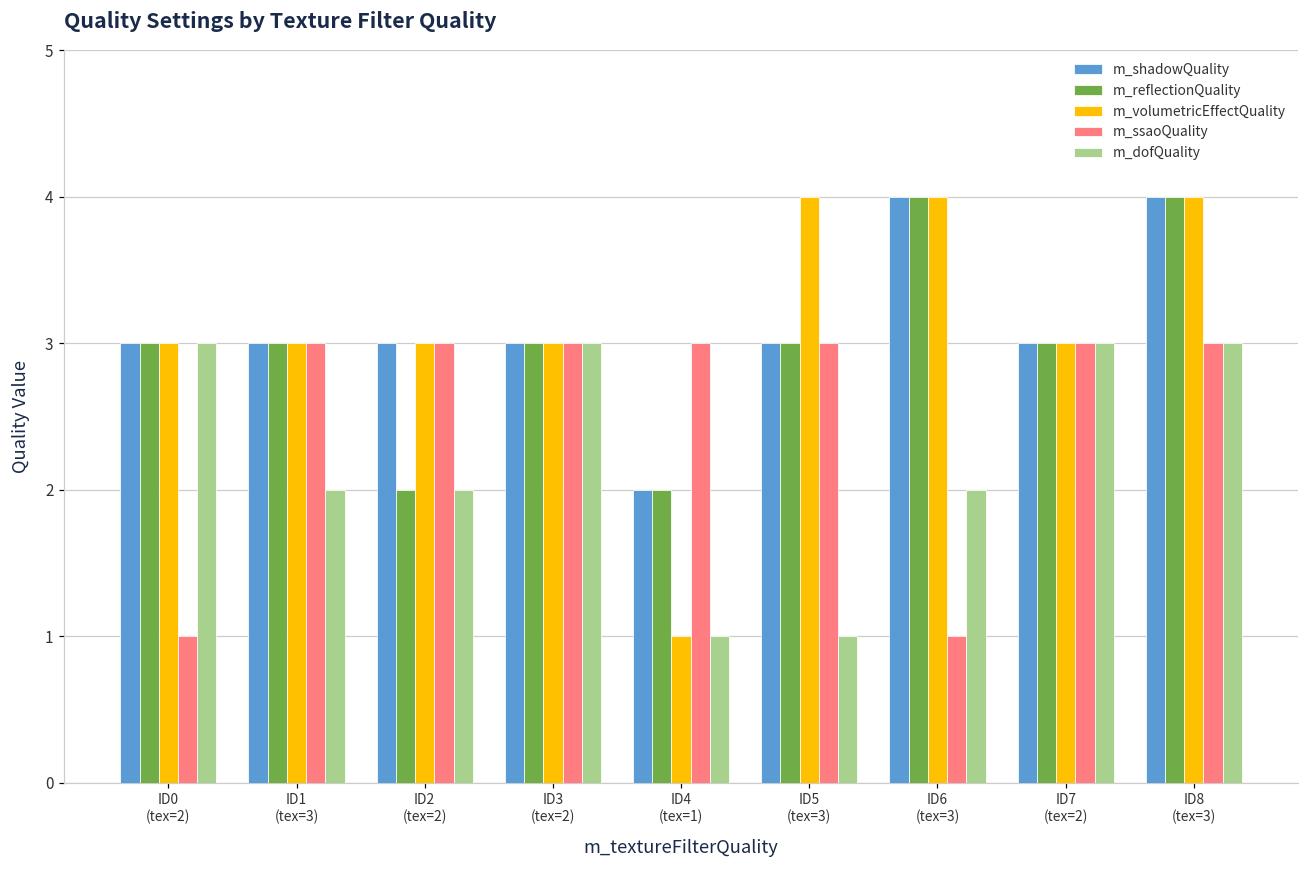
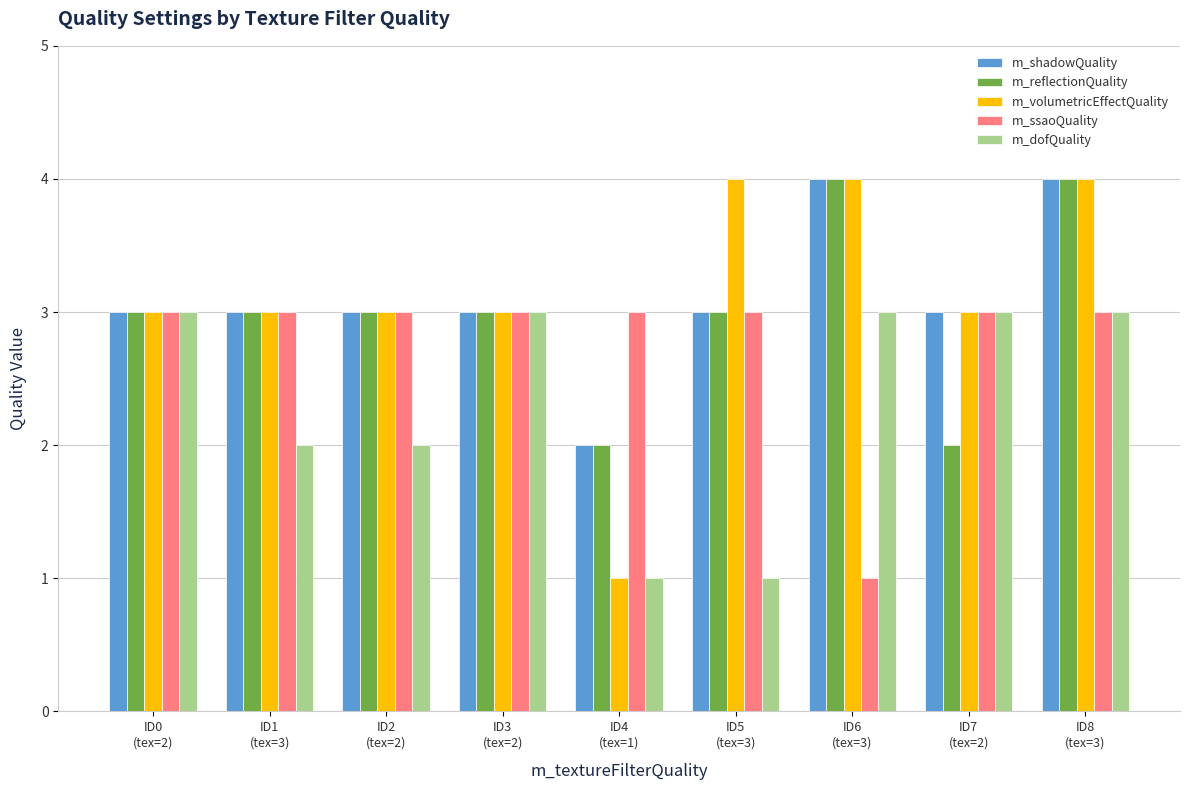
  {
    "m_shadowQuality": {
      "ID0 (tex=2)": 3,
      "ID1 (tex=3)": 3,
      "ID2 (tex=2)": 3,
      "ID3 (tex=2)": 3,
      "ID4 (tex=1)": 2,
      "ID5 (tex=3)": 3,
      "ID6 (tex=3)": 4,
      "ID7 (tex=2)": 3,
      "ID8 (tex=3)": 4
    },
    "m_reflectionQuality": {
      "ID0 (tex=2)": 3,
      "ID1 (tex=3)": 3,
-     "ID2 (tex=2)": 2,
+     "ID2 (tex=2)": 3,
      "ID3 (tex=2)": 3,
      "ID4 (tex=1)": 2,
      "ID5 (tex=3)": 3,
      "ID6 (tex=3)": 4,
-     "ID7 (tex=2)": 3,
+     "ID7 (tex=2)": 2,
      "ID8 (tex=3)": 4
    },
    "m_volumetricEffectQuality": {
      "ID0 (tex=2)": 3,
      "ID1 (tex=3)": 3,
      "ID2 (tex=2)": 3,
      "ID3 (tex=2)": 3,
      "ID4 (tex=1)": 1,
      "ID5 (tex=3)": 4,
      "ID6 (tex=3)": 4,
      "ID7 (tex=2)": 3,
      "ID8 (tex=3)": 4
    },
    "m_ssaoQuality": {
-     "ID0 (tex=2)": 1,
+     "ID0 (tex=2)": 3,
      "ID1 (tex=3)": 3,
      "ID2 (tex=2)": 3,
      "ID3 (tex=2)": 3,
      "ID4 (tex=1)": 3,
      "ID5 (tex=3)": 3,
      "ID6 (tex=3)": 1,
      "ID7 (tex=2)": 3,
      "ID8 (tex=3)": 3
    },
    "m_dofQuality": {
      "ID0 (tex=2)": 3,
      "ID1 (tex=3)": 2,
      "ID2 (tex=2)": 2,
      "ID3 (tex=2)": 3,
      "ID4 (tex=1)": 1,
      "ID5 (tex=3)": 1,
-     "ID6 (tex=3)": 2,
+     "ID6 (tex=3)": 3,
      "ID7 (tex=2)": 3,
      "ID8 (tex=3)": 3
    }
  }
